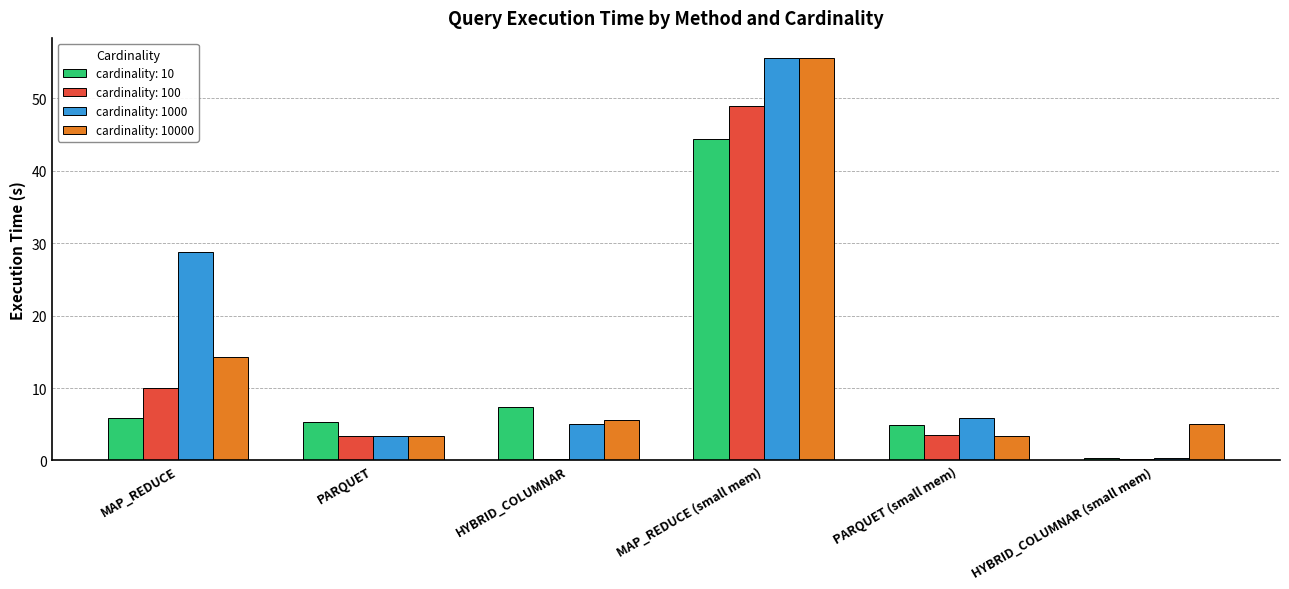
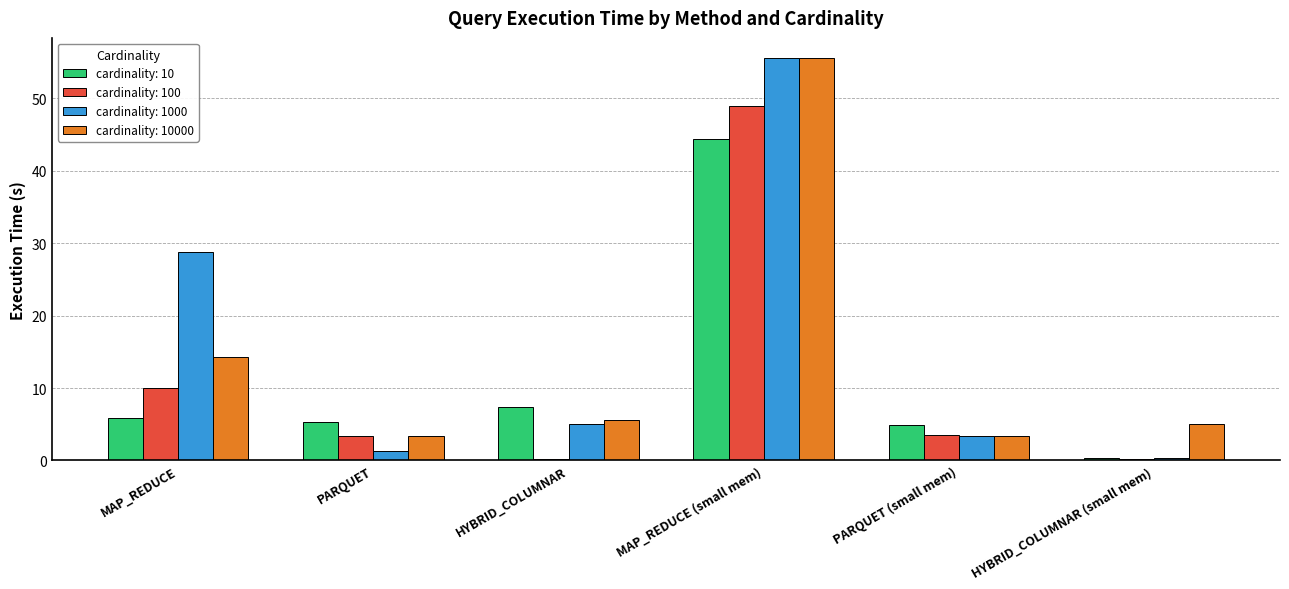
  {
    "cardinality: 10": {
      "MAP_REDUCE": 6,
      "PARQUET": 5,
      "HYBRID_COLUMNAR": 7,
      "MAP_REDUCE (small mem)": 44,
      "PARQUET (small mem)": 5
    },
    "cardinality: 1000": {
      "MAP_REDUCE": 29,
-     "PARQUET": 3,
+     "PARQUET": 1,
      "HYBRID_COLUMNAR": 5,
      "MAP_REDUCE (small mem)": 56,
-     "PARQUET (small mem)": 6
+     "PARQUET (small mem)": 3
    }
  }
